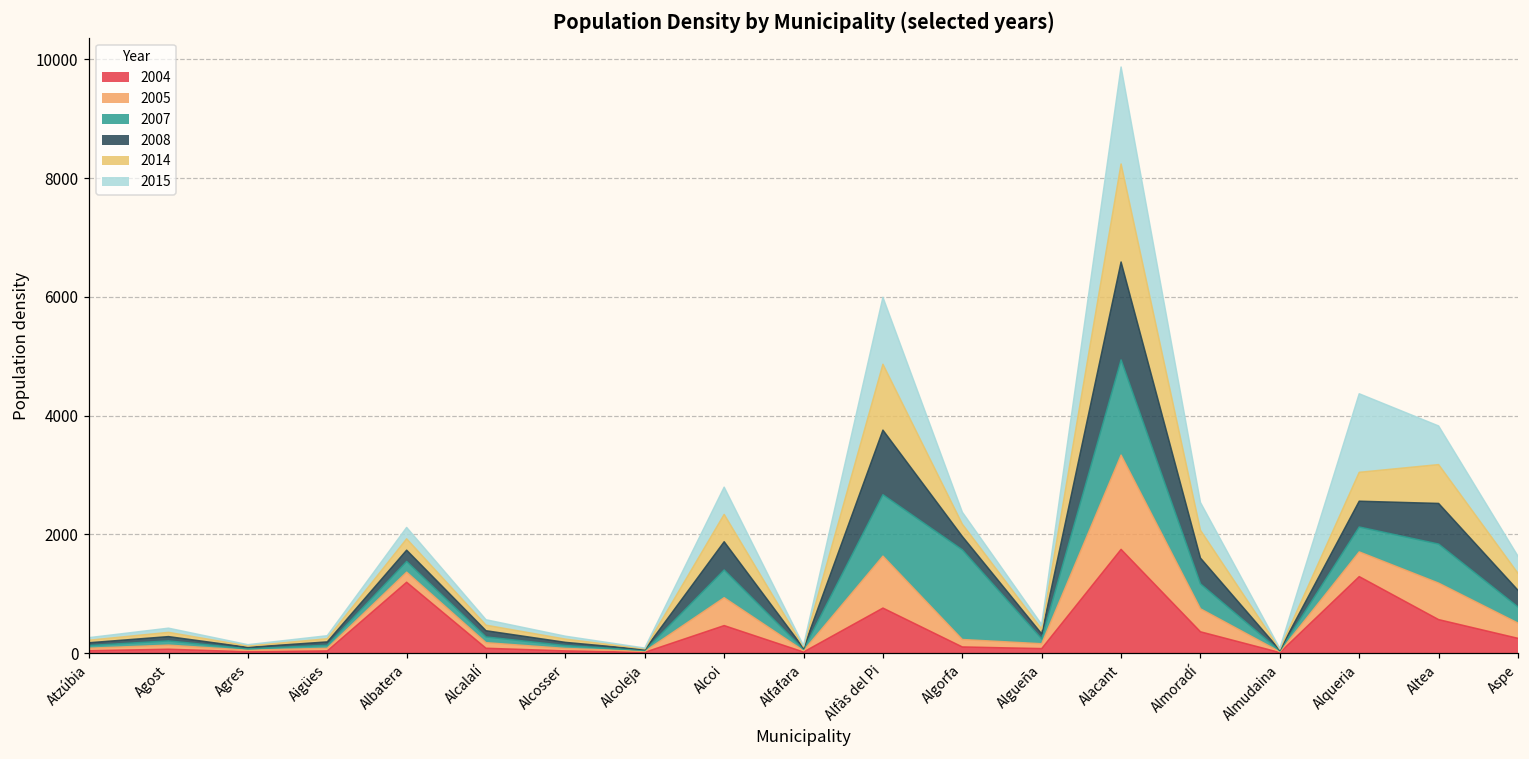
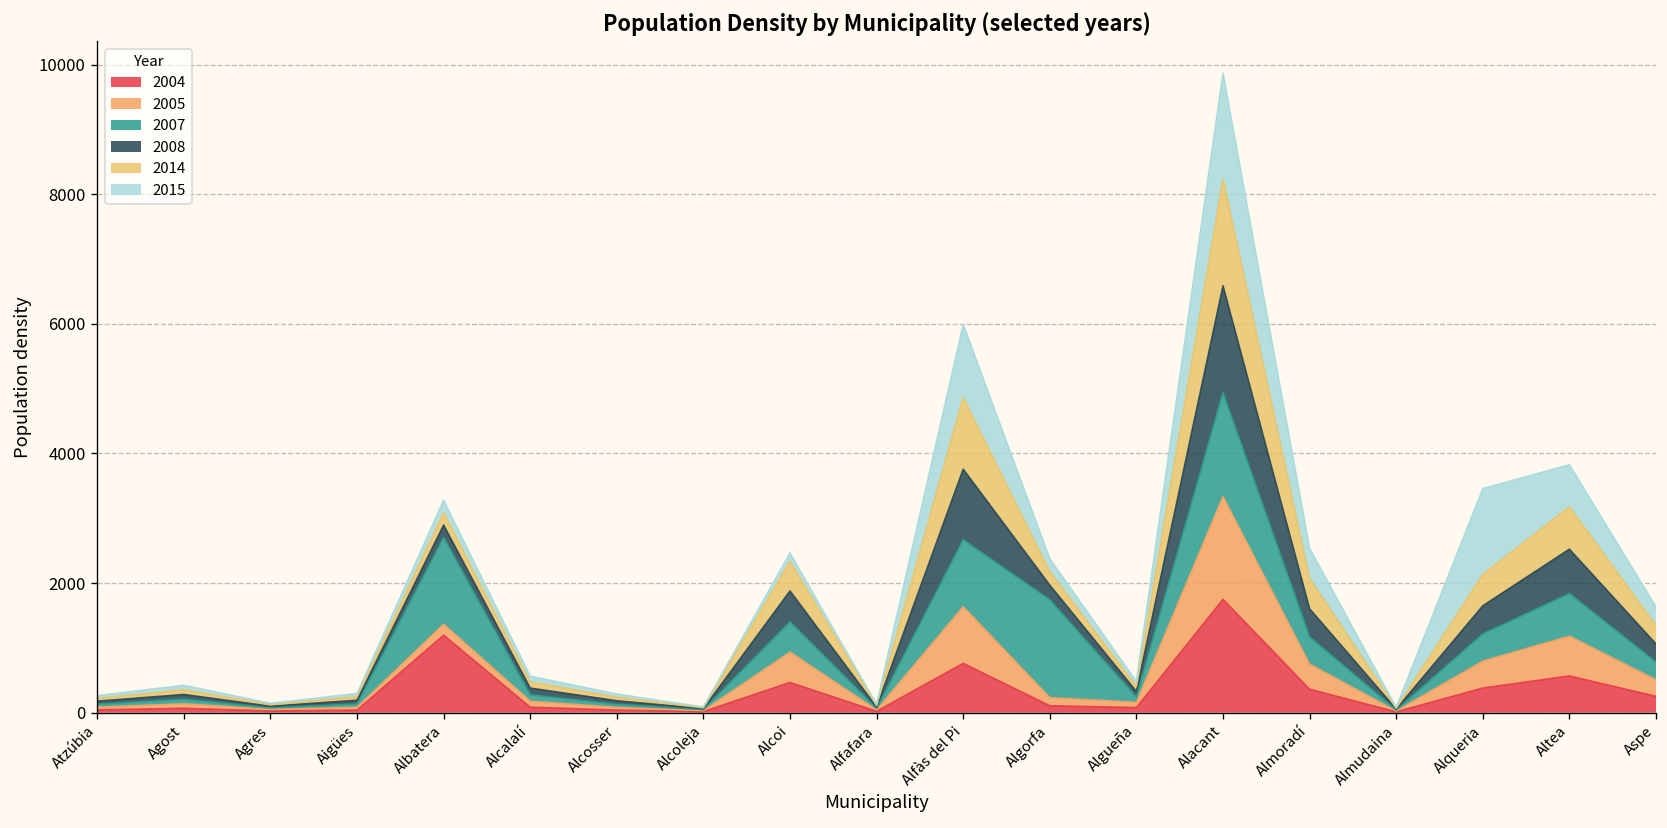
  {
    "2004": {
      "Agost": 100,
      "Albatera": 1200,
      "Alcalalí": 100,
      "Alcoi": 500,
      "Alfàs del Pi": 800,
      "Algorfa": 100,
      "Algueña": 100,
      "Alacant": 1700,
      "Almoradí": 400,
-     "Alqueria": 1300,
+     "Alqueria": 400,
      "Altea": 600,
      "Aspe": 300
    },
    "2007": {
      "Agost": 100,
      "Aigües": 100,
-     "Albatera": 200,
+     "Albatera": 1300,
      "Alcalalí": 100,
      "Alcosser": 0,
      "Alcoi": 500,
      "Alfàs del Pi": 1000,
      "Algorfa": 1500,
      "Algueña": 100,
      "Alacant": 1600,
      "Almoradí": 400,
      "Alqueria": 400,
      "Altea": 700,
      "Aspe": 300
    },
    "2008": {
      "Agost": 100,
      "Aigües": 100,
      "Albatera": 200,
      "Alcalalí": 100,
      "Alcosser": 100,
      "Alcoi": 500,
      "Alfàs del Pi": 1100,
      "Algorfa": 200,
      "Algueña": 100,
      "Alacant": 1600,
      "Almoradí": 400,
      "Alqueria": 400,
      "Altea": 700,
      "Aspe": 300
    },
    "2015": {
      "Agost": 100,
      "Aigües": 100,
      "Albatera": 200,
      "Alcalalí": 100,
      "Alcosser": 0,
-     "Alcoi": 500,
+     "Alcoi": 100,
      "Alfàs del Pi": 1100,
      "Algorfa": 200,
      "Algueña": 100,
      "Alacant": 1600,
      "Almoradí": 500,
      "Alqueria": 1300,
      "Altea": 700,
      "Aspe": 300
    }
  }
